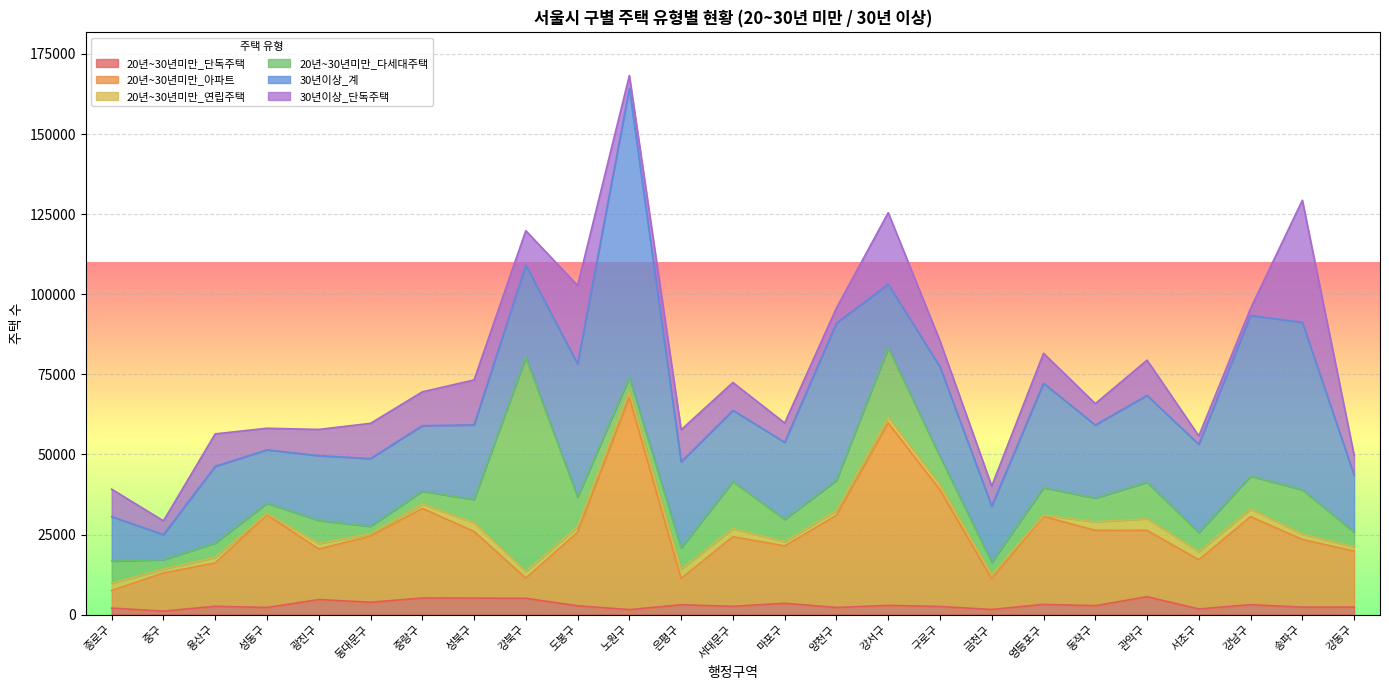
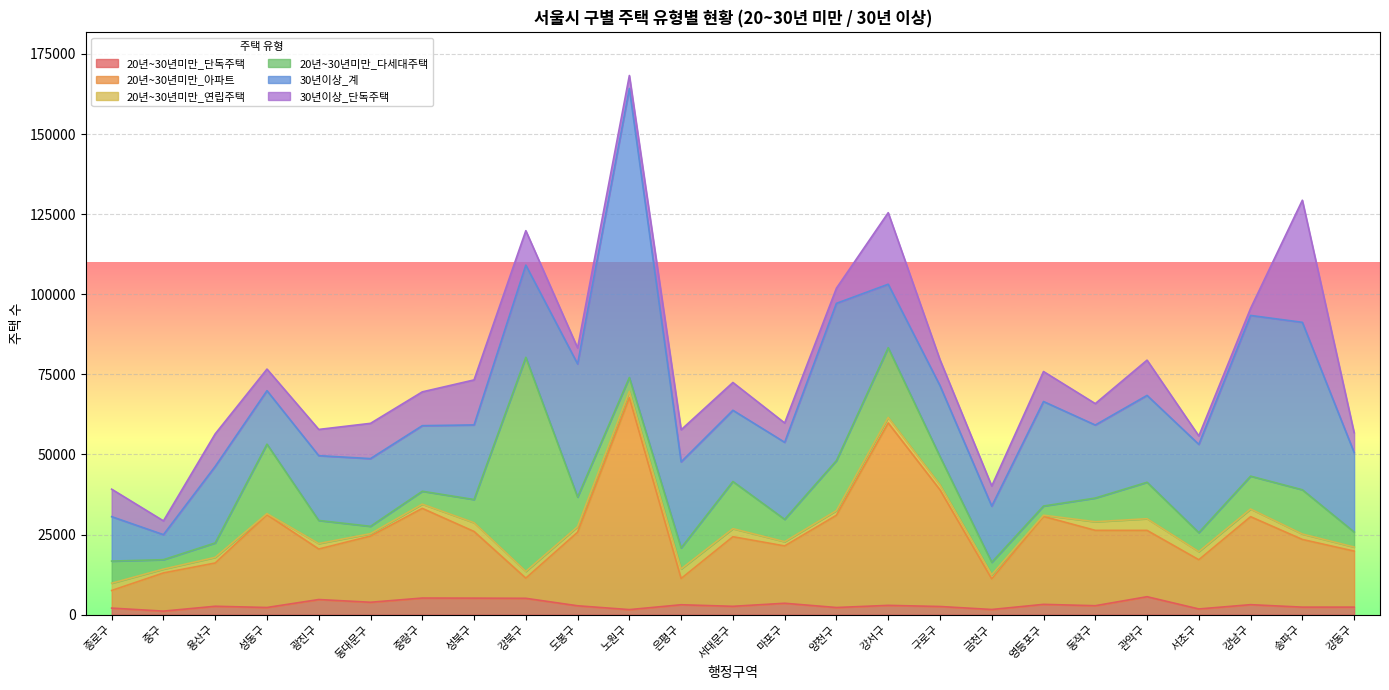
  {
    "20년~30년미만_다세대주택": {
      "종로구": 7000,
      "중구": 3000,
      "용산구": 5000,
-     "성동구": 3000,
+     "성동구": 22000,
      "광진구": 7000,
      "동대문구": 2000,
      "중랑구": 4000,
      "성북구": 7000,
      "강북구": 67000,
      "도봉구": 9000,
      "노원구": 4000,
      "은평구": 7000,
      "서대문구": 15000,
      "마포구": 7000,
-     "양천구": 9000,
+     "양천구": 16000,
      "강서구": 22000,
      "구로구": 9000,
      "금천구": 4000,
-     "영등포구": 9000,
+     "영등포구": 3000,
      "동작구": 7000,
      "관악구": 11000,
      "서초구": 6000,
      "강남구": 10000,
      "송파구": 14000,
      "강동구": 5000
    },
    "30년이상_계": {
      "종로구": 14000,
      "중구": 8000,
      "용산구": 24000,
      "성동구": 17000,
      "광진구": 20000,
      "동대문구": 21000,
      "중랑구": 20000,
      "성북구": 23000,
      "강북구": 29000,
      "도봉구": 42000,
      "노원구": 90000,
      "은평구": 27000,
      "서대문구": 22000,
      "마포구": 24000,
      "양천구": 49000,
      "강서구": 20000,
-     "구로구": 28000,
+     "구로구": 22000,
      "금천구": 18000,
      "영등포구": 33000,
      "동작구": 23000,
      "관악구": 27000,
      "서초구": 28000,
      "강남구": 50000,
      "송파구": 52000,
-     "강동구": 18000
+     "강동구": 25000
    },
    "30년이상_단독주택": {
      "종로구": 9000,
      "중구": 4000,
      "용산구": 10000,
      "성동구": 7000,
      "광진구": 8000,
      "동대문구": 11000,
      "중랑구": 11000,
      "성북구": 14000,
      "강북구": 11000,
-     "도봉구": 24000,
+     "도봉구": 5000,
      "노원구": 4000,
      "은평구": 10000,
      "서대문구": 9000,
      "마포구": 6000,
      "양천구": 5000,
      "강서구": 22000,
      "구로구": 8000,
      "금천구": 6000,
      "영등포구": 9000,
      "동작구": 7000,
      "관악구": 11000,
      "서초구": 3000,
      "강남구": 2000,
      "송파구": 38000,
      "강동구": 6000
    }
  }
